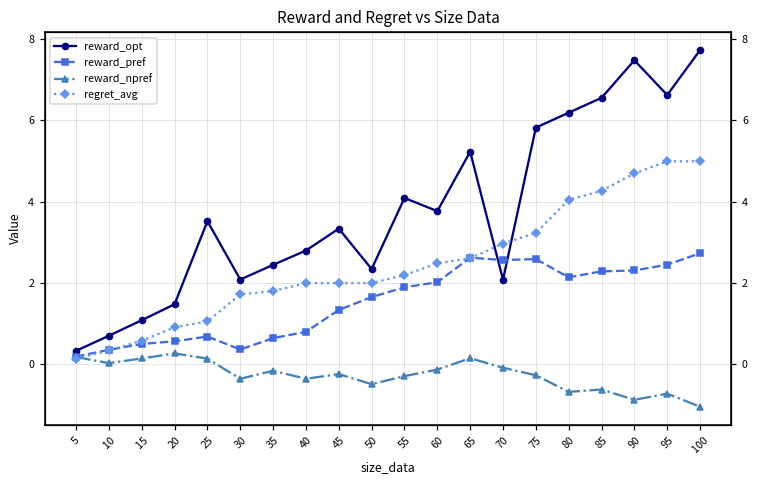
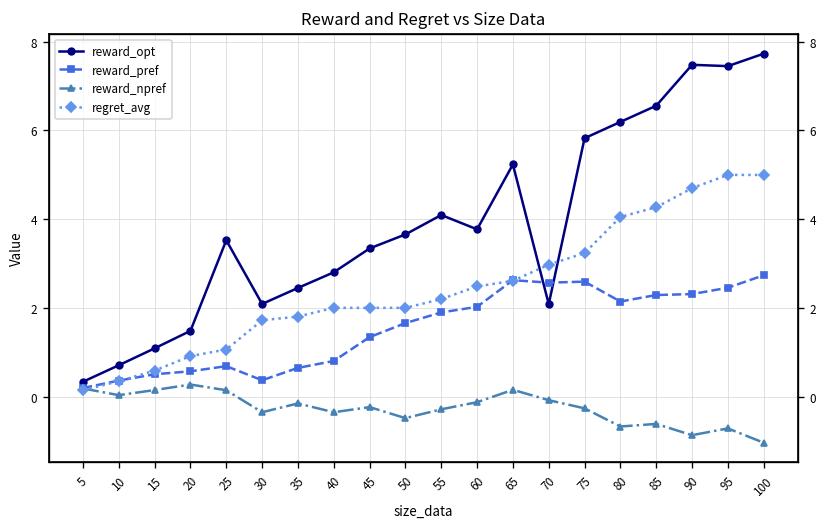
  {
    "reward_opt": {
      "5": 0.3,
      "10": 0.7,
      "15": 1.1,
      "20": 1.5,
      "25": 3.5,
      "30": 2.1,
      "35": 2.4,
      "40": 2.8,
      "45": 3.3,
-     "50": 2.3,
+     "50": 3.7,
      "55": 4.1,
      "60": 3.8,
      "65": 5.2,
      "70": 2.1,
      "75": 5.8,
      "80": 6.2,
      "85": 6.6,
      "90": 7.5,
-     "95": 6.6,
+     "95": 7.4,
      "100": 7.7
    }
  }
